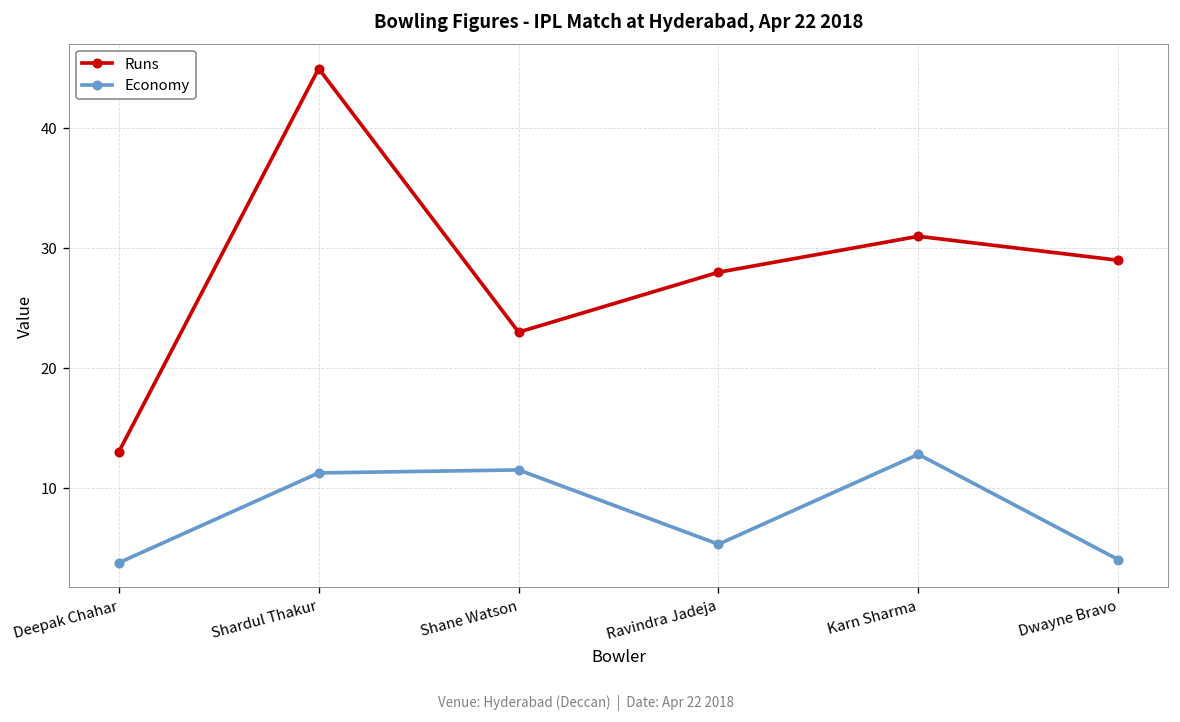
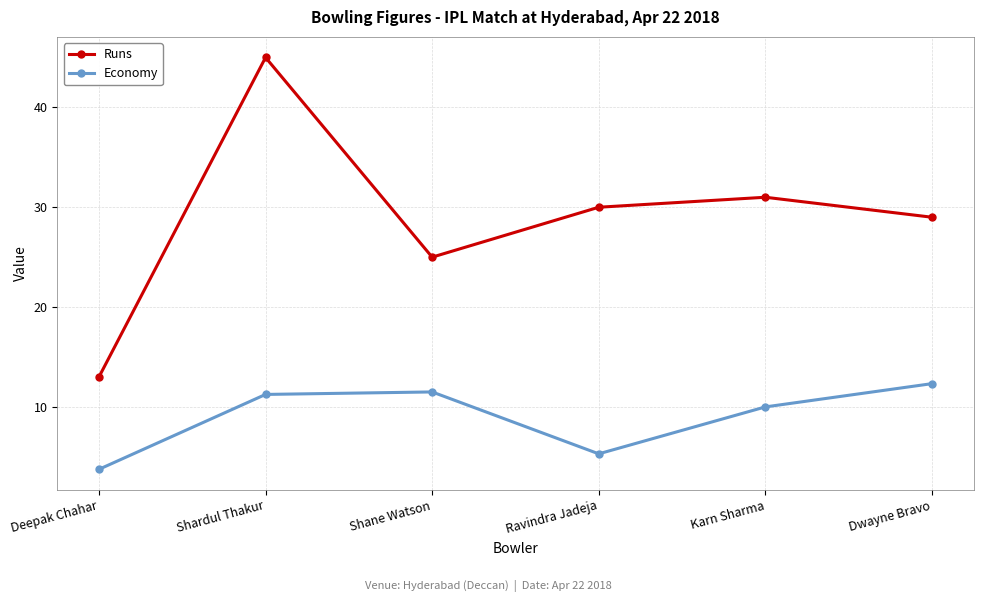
  {
    "Runs": {
      "Deepak Chahar": 13,
      "Shardul Thakur": 45,
-     "Shane Watson": 23,
-     "Ravindra Jadeja": 28,
+     "Shane Watson": 25,
+     "Ravindra Jadeja": 30,
      "Karn Sharma": 31,
      "Dwayne Bravo": 29
    },
    "Economy": {
      "Deepak Chahar": 4,
      "Shardul Thakur": 11,
      "Shane Watson": 12,
      "Ravindra Jadeja": 5,
-     "Karn Sharma": 13,
-     "Dwayne Bravo": 4
+     "Karn Sharma": 10,
+     "Dwayne Bravo": 12
    }
  }
